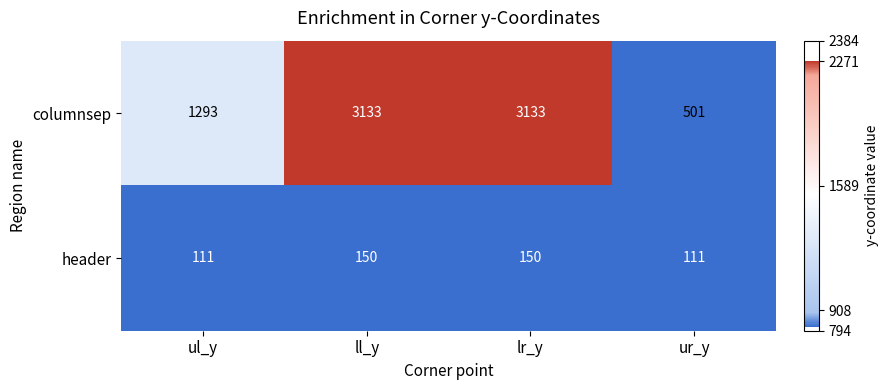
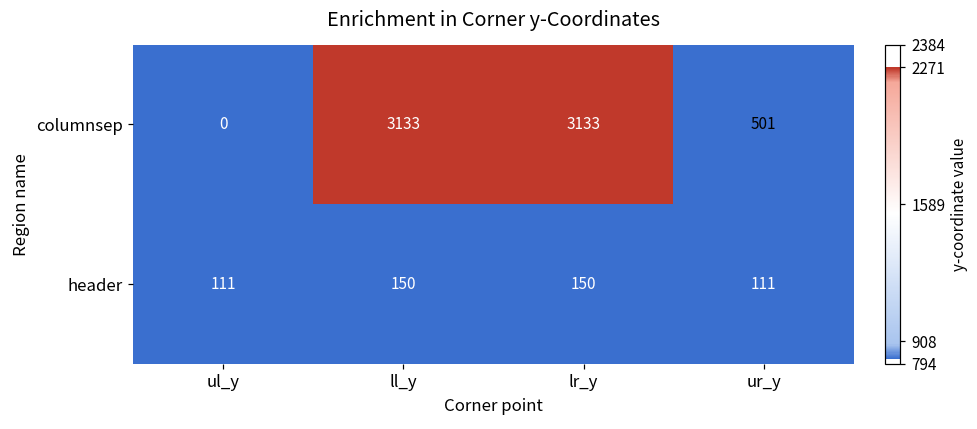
  {
    "columnsep": {
-     "ul_y": 1293,
+     "ul_y": 0,
      "ll_y": 3133,
      "lr_y": 3133,
      "ur_y": 501
    },
    "header": {
      "ul_y": 111,
      "ll_y": 150,
      "lr_y": 150,
      "ur_y": 111
    }
  }
